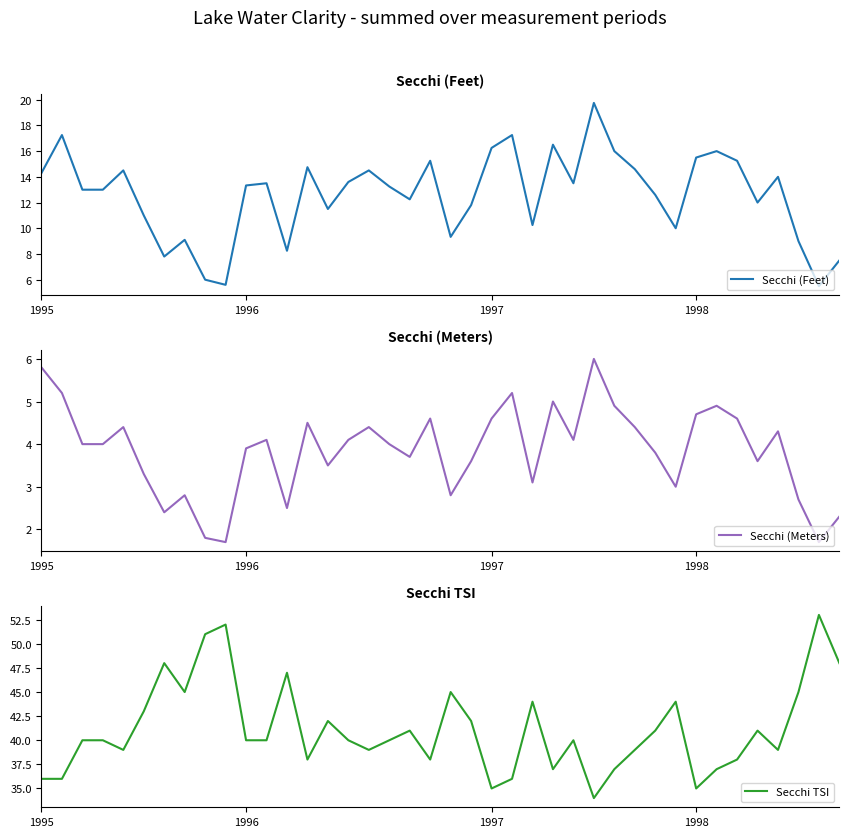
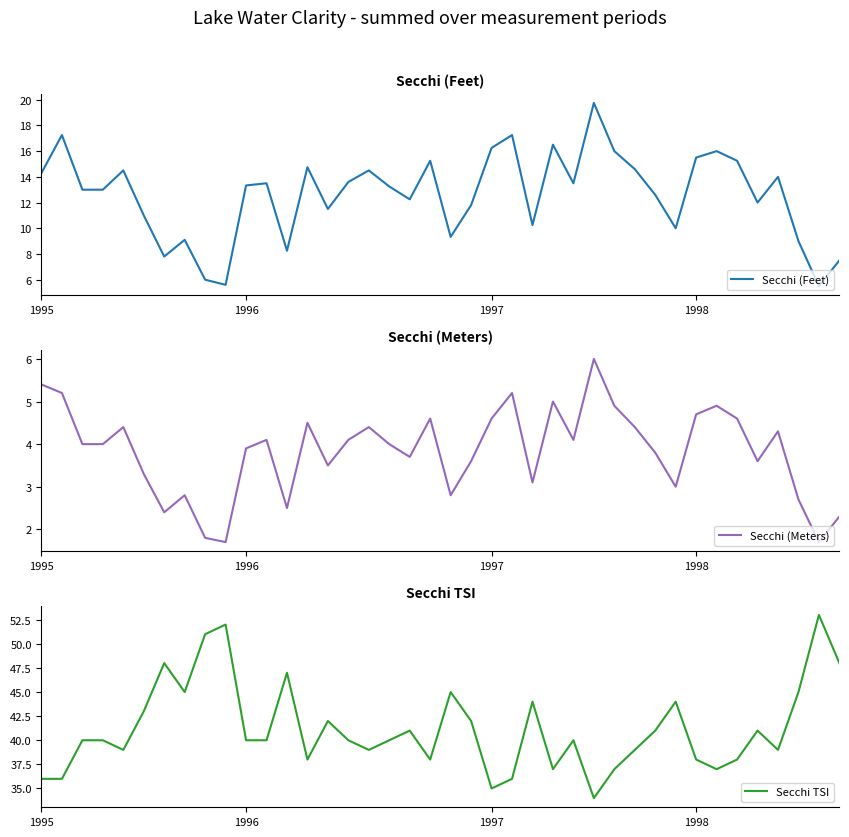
  {
    "Secchi (Feet)": {
      "1995": 14.3,
      "1996": 13.3,
      "1997": 16.3,
      "1998": 15.5
    },
    "Secchi (Meters)": {
-     "1995": 5.8,
+     "1995": 5.4,
      "1996": 3.9,
      "1997": 4.6,
      "1998": 4.7
    },
    "Secchi TSI": {
      "1995": 36,
      "1996": 40,
      "1997": 35,
-     "1998": 35
+     "1998": 38
    }
  }
